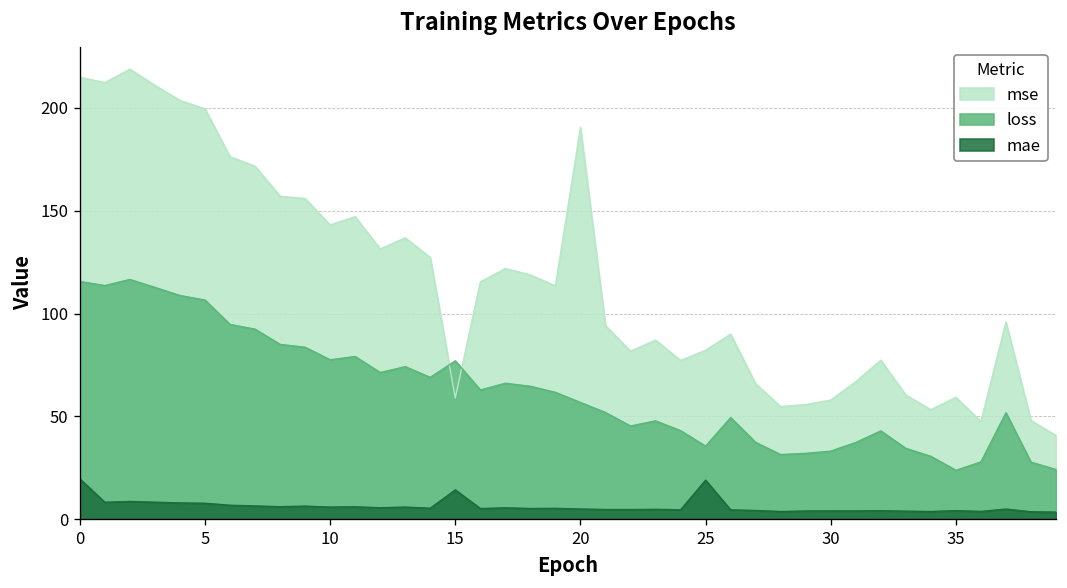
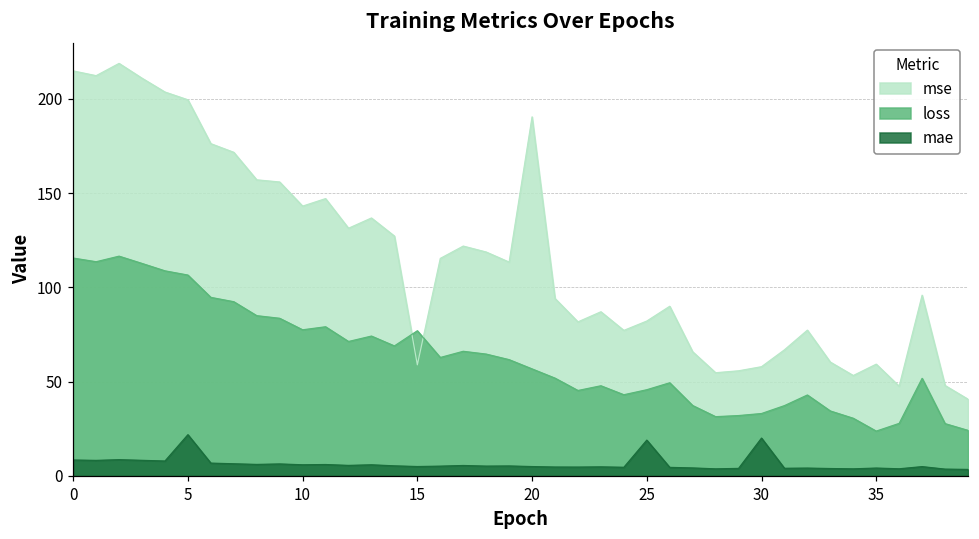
  {
    "mse": {
      "0": 215,
      "5": 200,
      "10": 143,
      "15": 59,
      "20": 190,
      "25": 82,
      "30": 58,
      "35": 59
    },
    "loss": {
      "0": 116,
      "5": 107,
      "10": 78,
      "15": 77,
      "20": 57,
-     "25": 36,
+     "25": 46,
      "30": 33,
      "35": 24
    },
    "mae": {
-     "0": 20,
-     "5": 8,
+     "0": 8,
+     "5": 22,
      "10": 6,
-     "15": 14,
+     "15": 5,
      "20": 5,
      "25": 19,
-     "30": 4,
+     "30": 20,
      "35": 4
    }
  }
